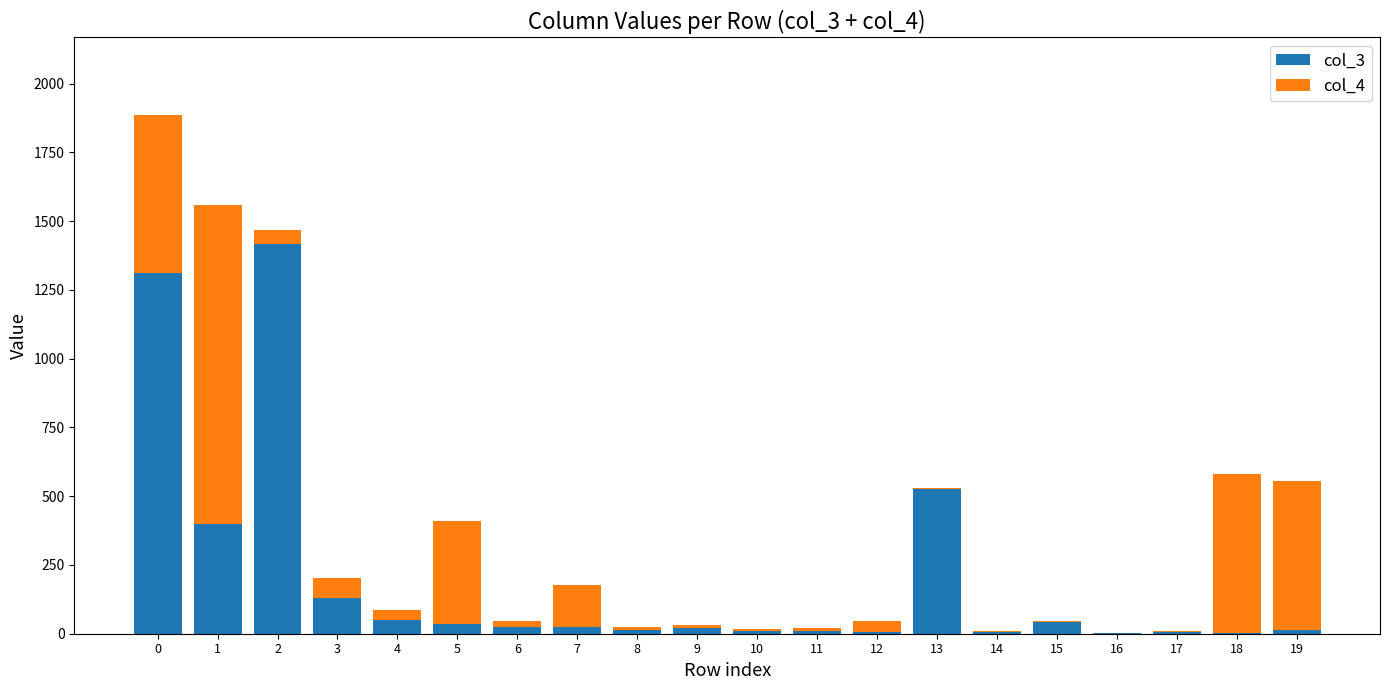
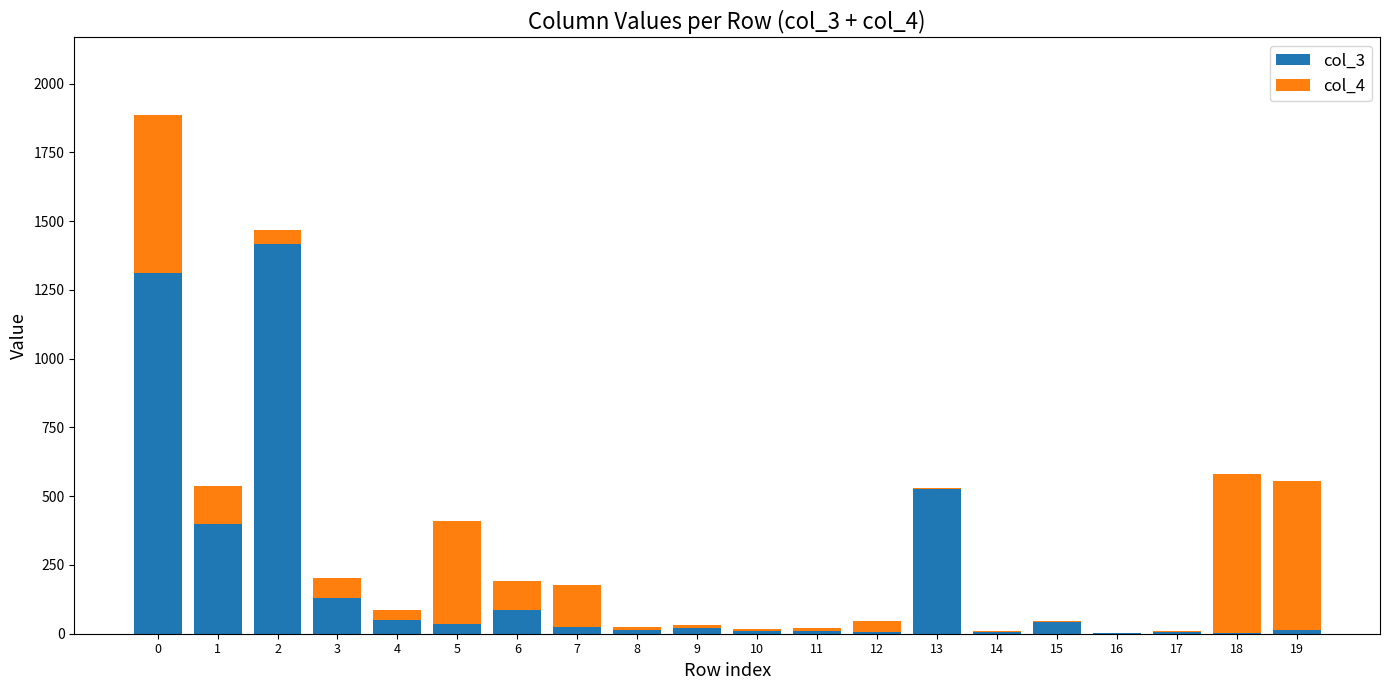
  {
    "col_3": {
      "0": 1310,
      "1": 400,
      "2": 1420,
      "3": 130,
      "4": 50,
      "5": 40,
-     "6": 30,
+     "6": 90,
      "7": 20,
      "8": 10,
      "9": 20,
      "10": 10,
      "11": 10,
      "13": 530,
      "15": 40,
      "19": 20
    },
    "col_4": {
      "0": 580,
-     "1": 1160,
+     "1": 140,
      "2": 50,
      "3": 70,
      "4": 40,
      "5": 370,
-     "6": 20,
+     "6": 110,
      "7": 160,
      "8": 10,
      "9": 10,
      "12": 40,
      "18": 580,
      "19": 540
    }
  }
